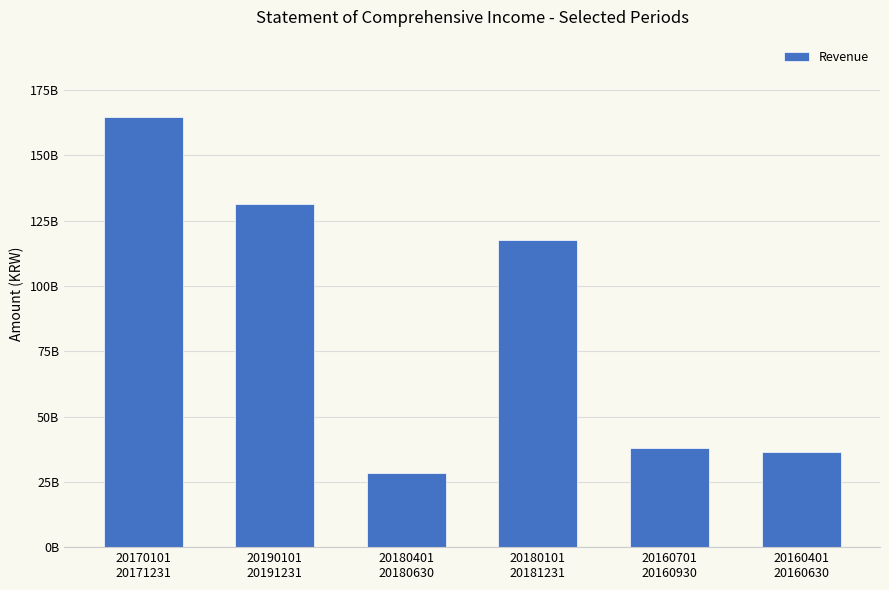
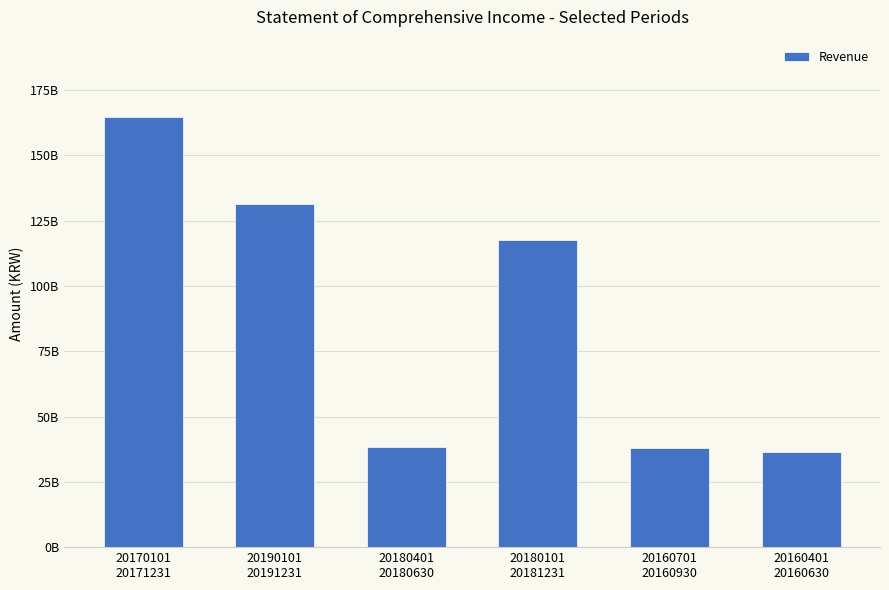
  {
    "20170101 20171231": 165000000000,
    "20190101 20191231": 131000000000,
-   "20180401 20180630": 28000000000,
+   "20180401 20180630": 38000000000,
    "20180101 20181231": 118000000000,
    "20160701 20160930": 38000000000,
    "20160401 20160630": 36000000000
  }
